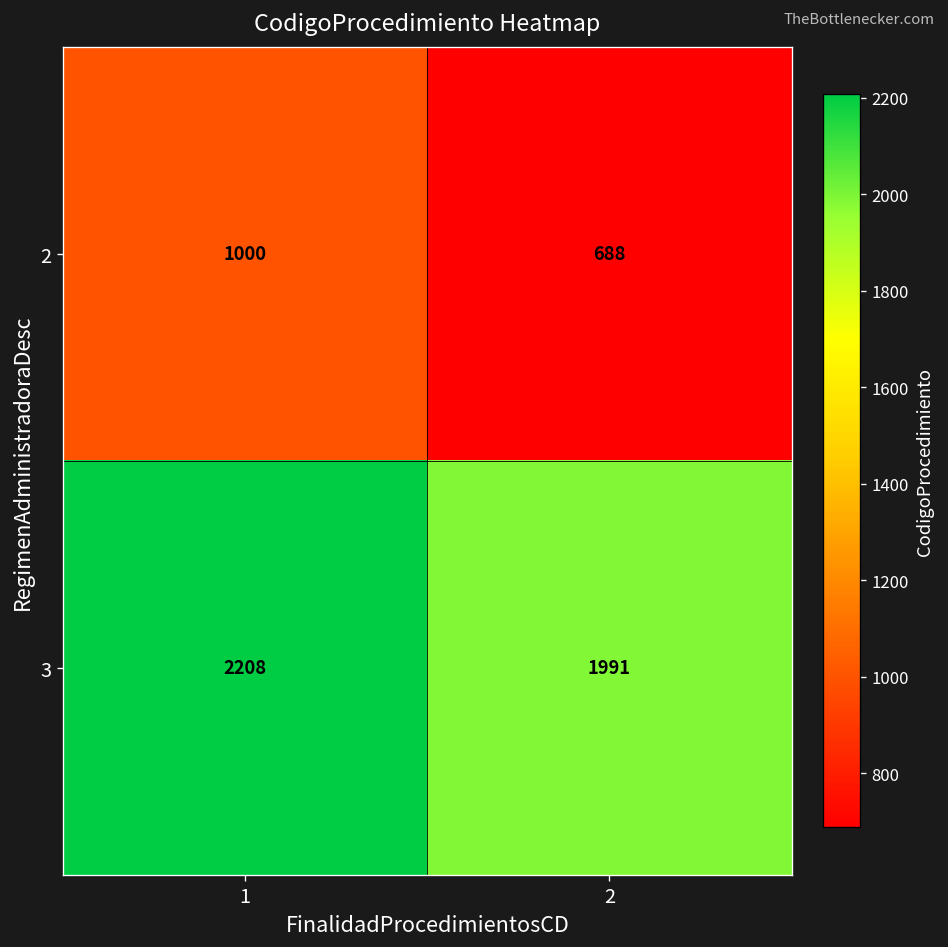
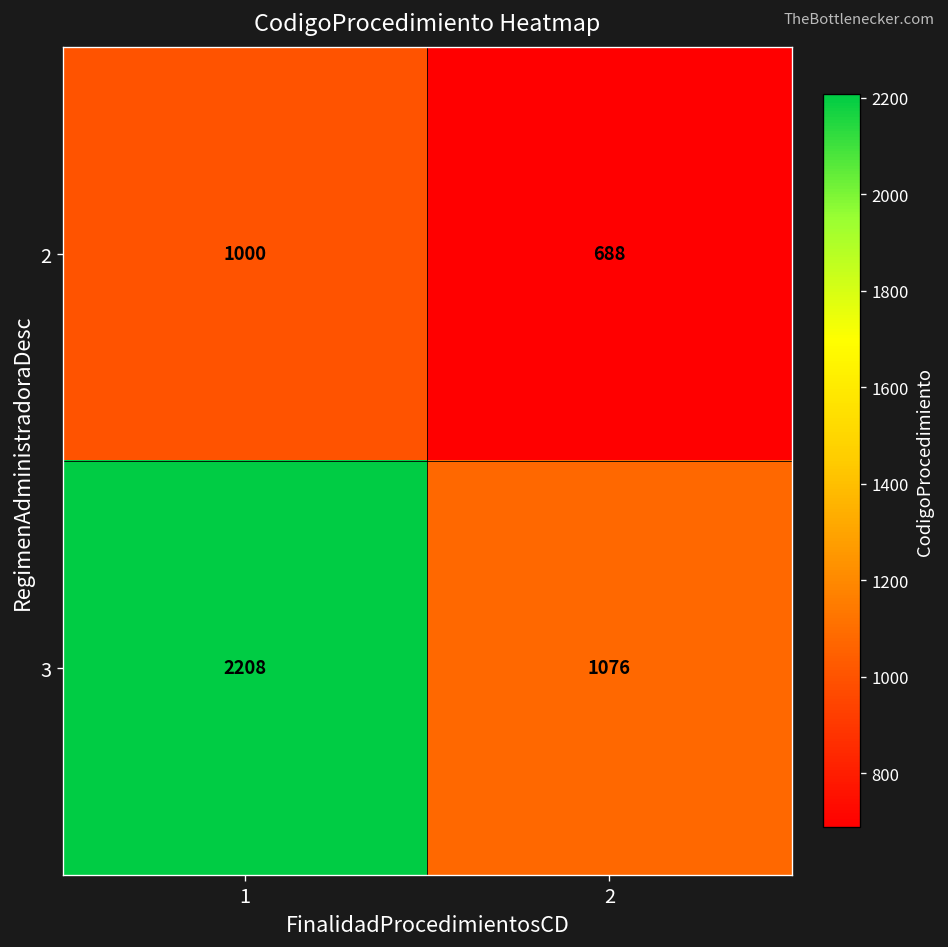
  {
    "2": {
      "1": 1000,
      "2": 688
    },
    "3": {
      "1": 2208,
-     "2": 1991
+     "2": 1076
    }
  }
